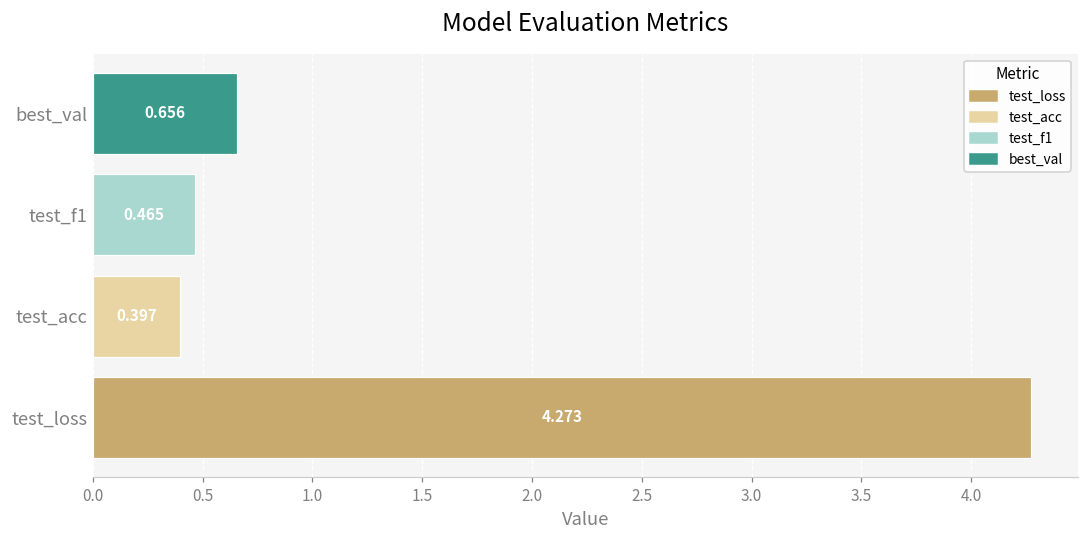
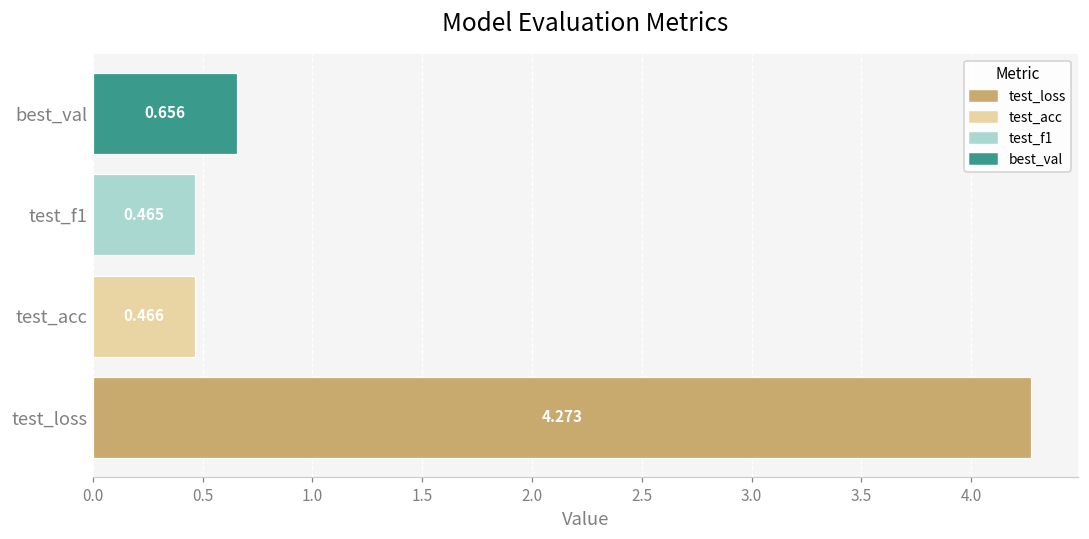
  {
    "best_val": 0.656,
    "test_f1": 0.465,
-   "test_acc": 0.397,
+   "test_acc": 0.466,
    "test_loss": 4.273
  }
